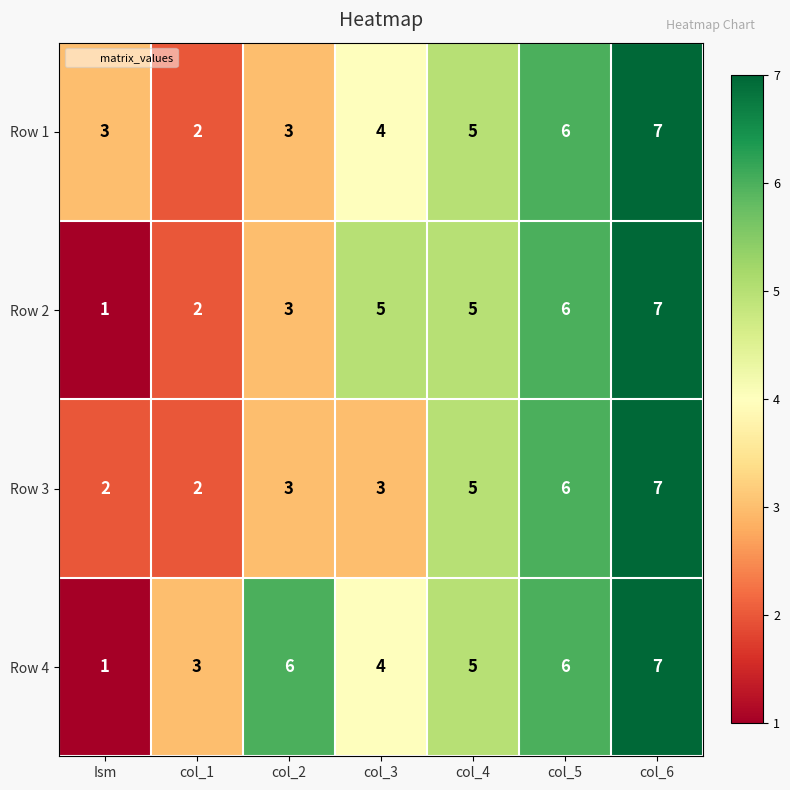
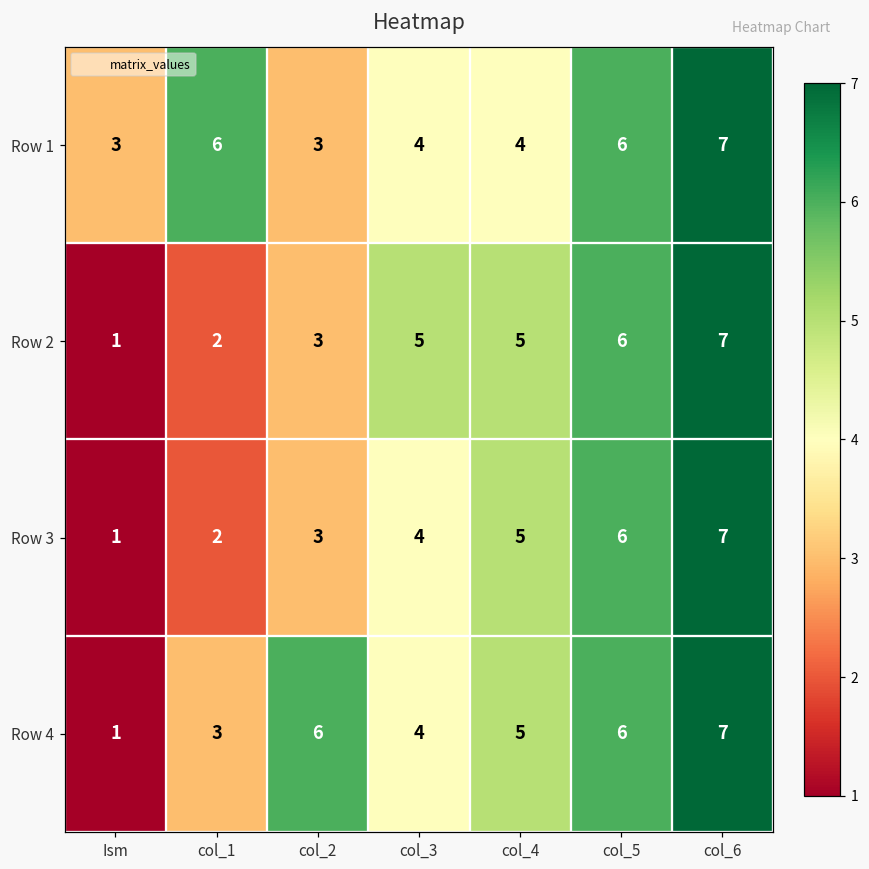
  {
    "Row 1": {
      "Ism": 3,
-     "col_1": 2,
+     "col_1": 6,
      "col_2": 3,
      "col_3": 4,
-     "col_4": 5,
+     "col_4": 4,
      "col_5": 6,
      "col_6": 7
    },
    "Row 2": {
      "Ism": 1,
      "col_1": 2,
      "col_2": 3,
      "col_3": 5,
      "col_4": 5,
      "col_5": 6,
      "col_6": 7
    },
    "Row 3": {
-     "Ism": 2,
+     "Ism": 1,
      "col_1": 2,
      "col_2": 3,
-     "col_3": 3,
+     "col_3": 4,
      "col_4": 5,
      "col_5": 6,
      "col_6": 7
    },
    "Row 4": {
      "Ism": 1,
      "col_1": 3,
      "col_2": 6,
      "col_3": 4,
      "col_4": 5,
      "col_5": 6,
      "col_6": 7
    }
  }
